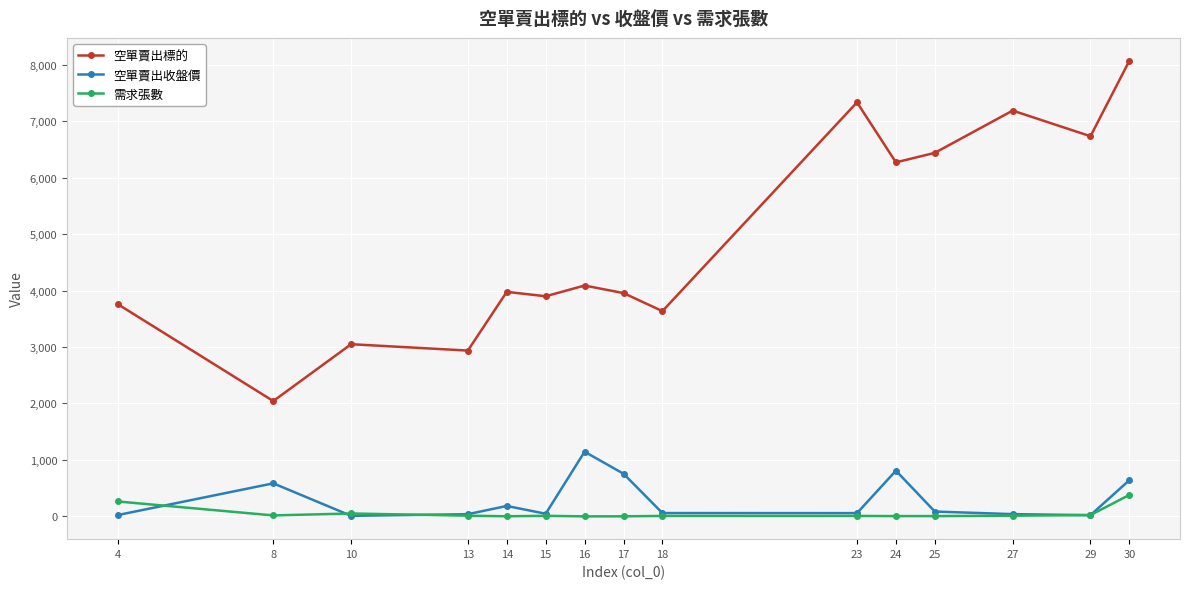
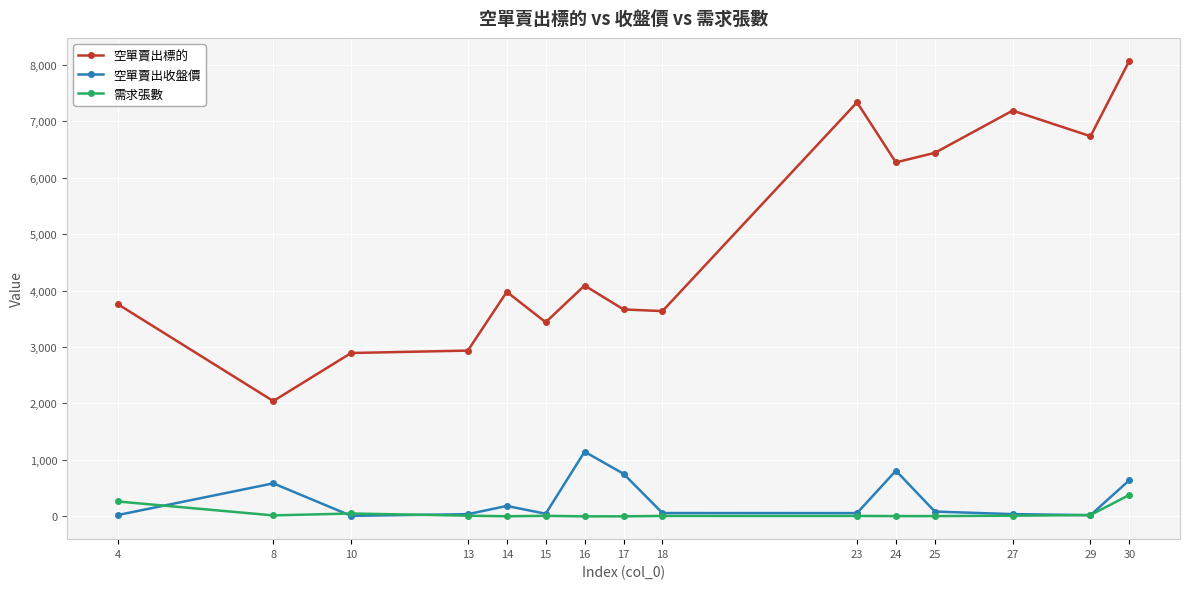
  {
    "空單賣出標的": {
      "4": "3,800",
      "8": "2,000",
-     "10": "3,000",
+     "10": "2,900",
      "13": "2,900",
      "14": "4,000",
-     "15": "3,900",
+     "15": "3,400",
      "16": "4,100",
-     "17": "4,000",
+     "17": "3,700",
      "18": "3,600",
      "23": "7,300",
      "24": "6,300",
      "25": "6,400",
      "27": "7,200",
      "29": "6,700",
      "30": "8,100"
    },
    "空單賣出收盤價": {
      "4": "0",
      "8": "600",
      "14": "200",
      "16": "1,100",
      "17": "800",
      "18": "100",
      "23": "100",
      "24": "800",
      "25": "100",
      "30": "600"
    },
    "需求張數": {
      "4": "300",
      "8": "0",
      "14": "0",
      "16": "0",
      "17": "0",
      "18": "0",
      "23": "0",
      "24": "0",
      "25": "0",
      "30": "400"
    }
  }
